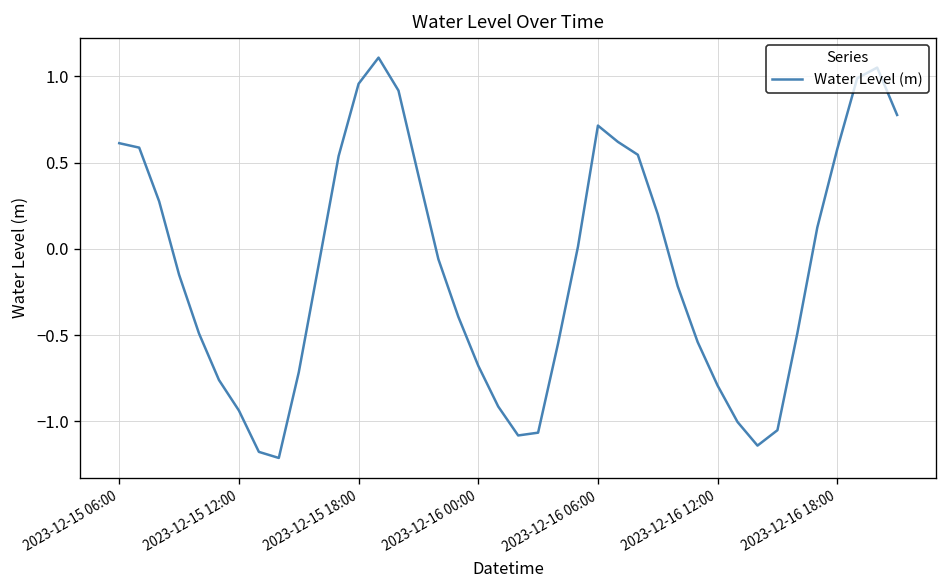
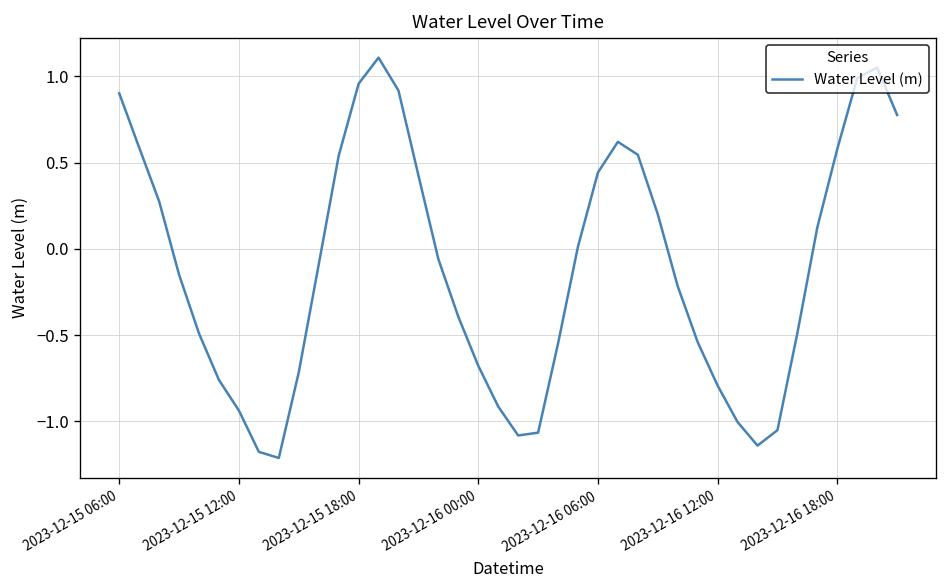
  {
-   "2023-12-15 06:00": 0.61,
+   "2023-12-15 06:00": 0.90,
    "2023-12-15 12:00": -0.94,
    "2023-12-15 18:00": 0.96,
    "2023-12-16 00:00": -0.68,
-   "2023-12-16 06:00": 0.71,
+   "2023-12-16 06:00": 0.44,
    "2023-12-16 12:00": -0.79,
    "2023-12-16 18:00": 0.58
  }
